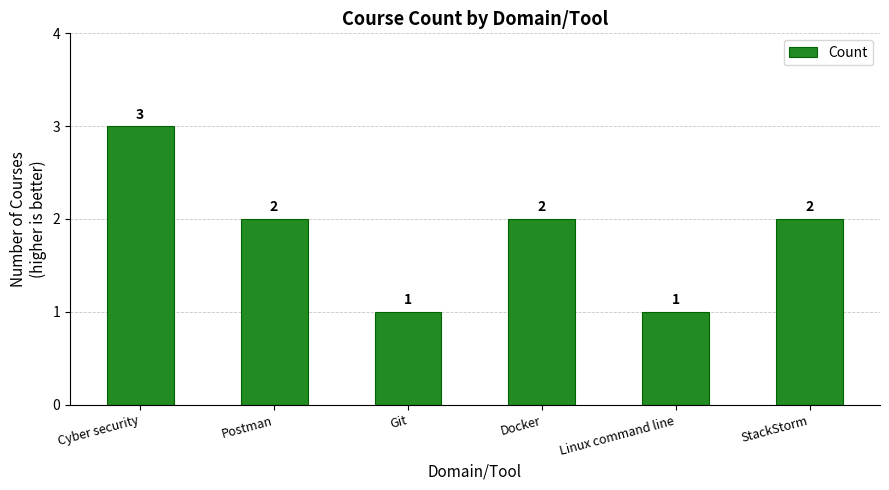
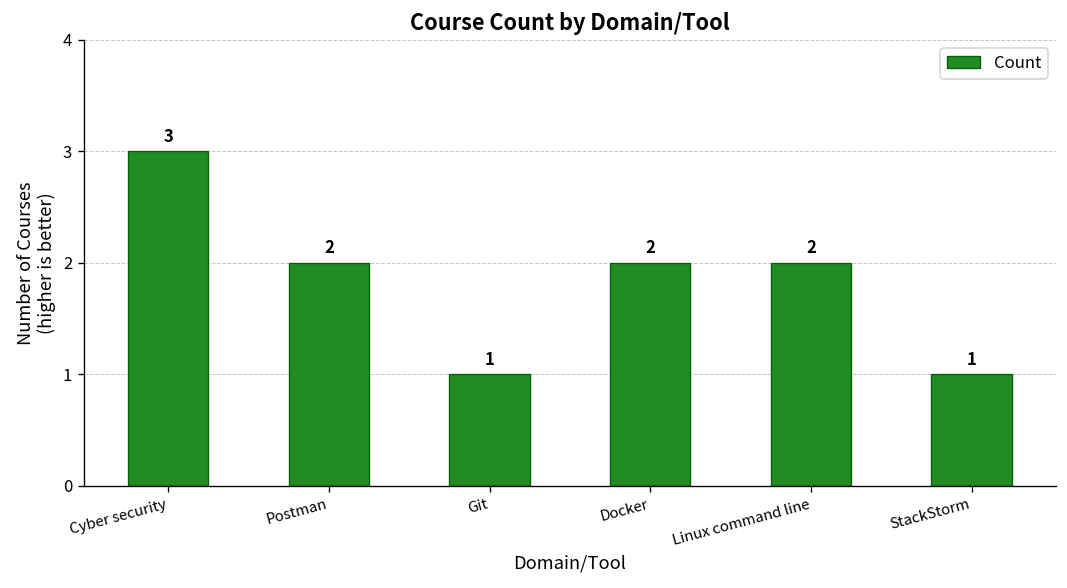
  {
    "Cyber security": 3,
    "Postman": 2,
    "Git": 1,
    "Docker": 2,
-   "Linux command line": 1,
-   "StackStorm": 2
+   "Linux command line": 2,
+   "StackStorm": 1
  }
